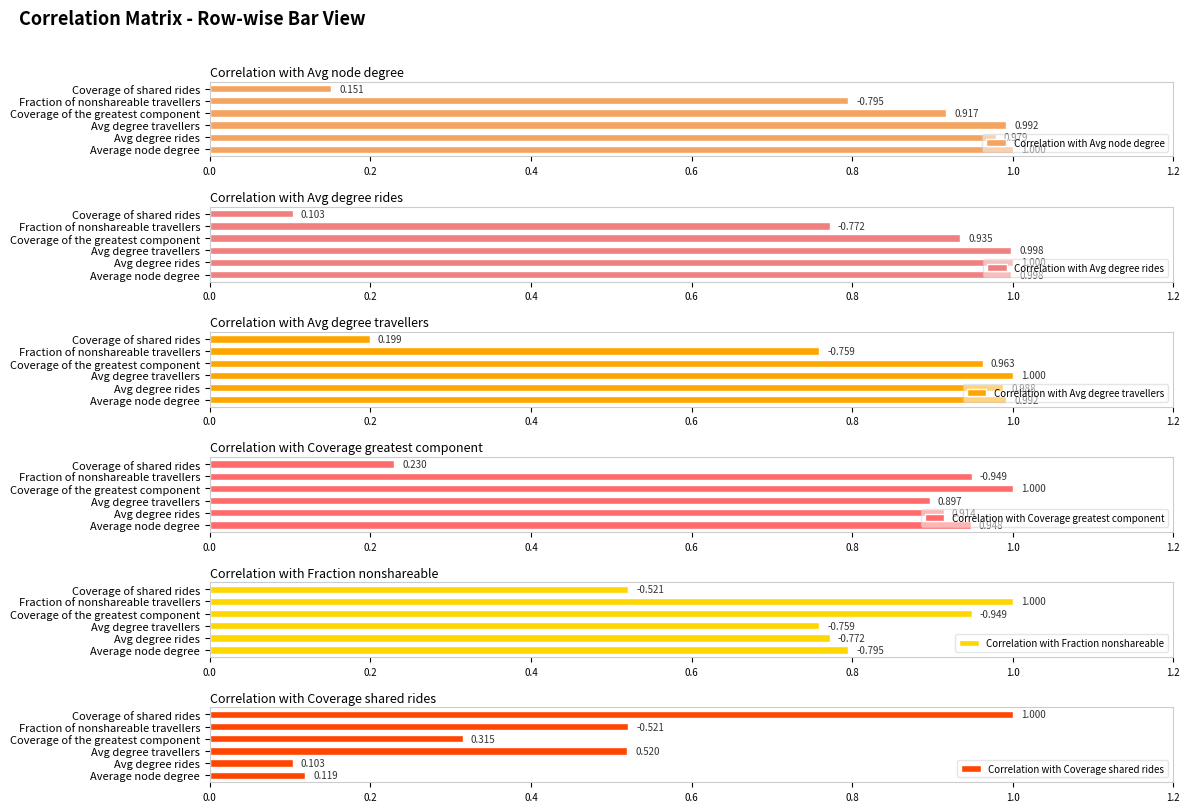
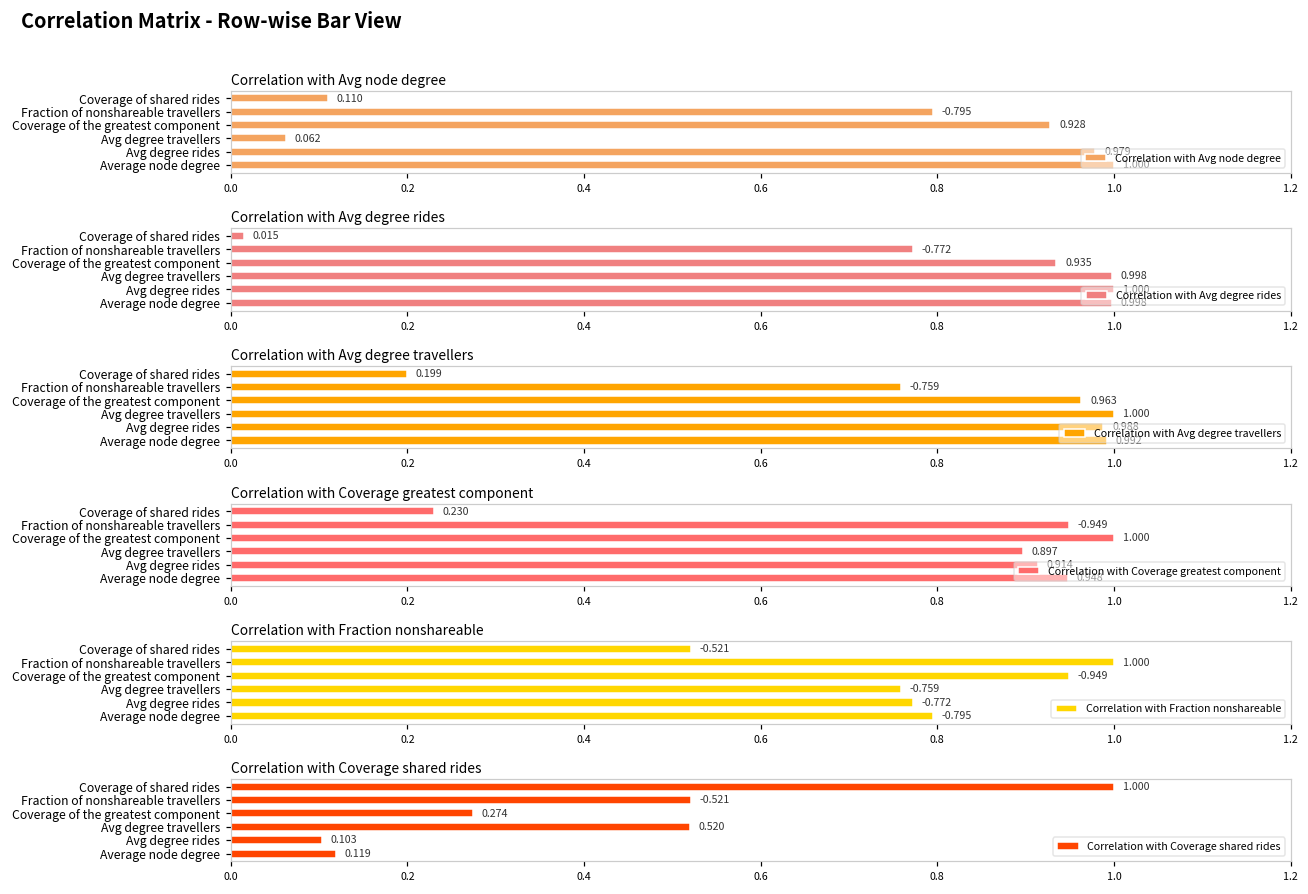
  {
    "Correlation with Avg node degree": {
-     "Coverage of shared rides": 0.151,
-     "Coverage of the greatest component": 0.917,
-     "Avg degree travellers": 0.992
+     "Coverage of shared rides": 0.110,
+     "Coverage of the greatest component": 0.928,
+     "Avg degree travellers": 0.062
    },
    "Correlation with Avg degree rides": {
-     "Coverage of shared rides": 0.103,
+     "Coverage of shared rides": 0.015,
      "Coverage of the greatest component": 0.935,
      "Avg degree travellers": 0.998
    },
    "Correlation with Avg degree travellers": {
      "Coverage of shared rides": 0.199,
      "Coverage of the greatest component": 0.963,
      "Avg degree travellers": 1.000
    },
    "Correlation with Coverage greatest component": {
      "Coverage of shared rides": 0.230,
      "Coverage of the greatest component": 1.000,
      "Avg degree travellers": 0.897
    },
    "Correlation with Fraction nonshareable": {
      "Fraction of nonshareable travellers": 1.000
    },
    "Correlation with Coverage shared rides": {
      "Coverage of shared rides": 1.000,
-     "Coverage of the greatest component": 0.315,
+     "Coverage of the greatest component": 0.274,
      "Avg degree travellers": 0.520,
      "Avg degree rides": 0.103,
      "Average node degree": 0.119
    }
  }
